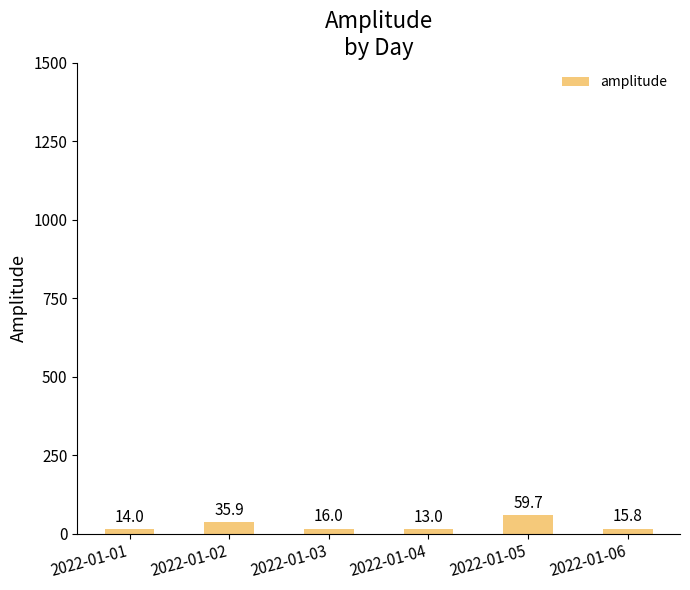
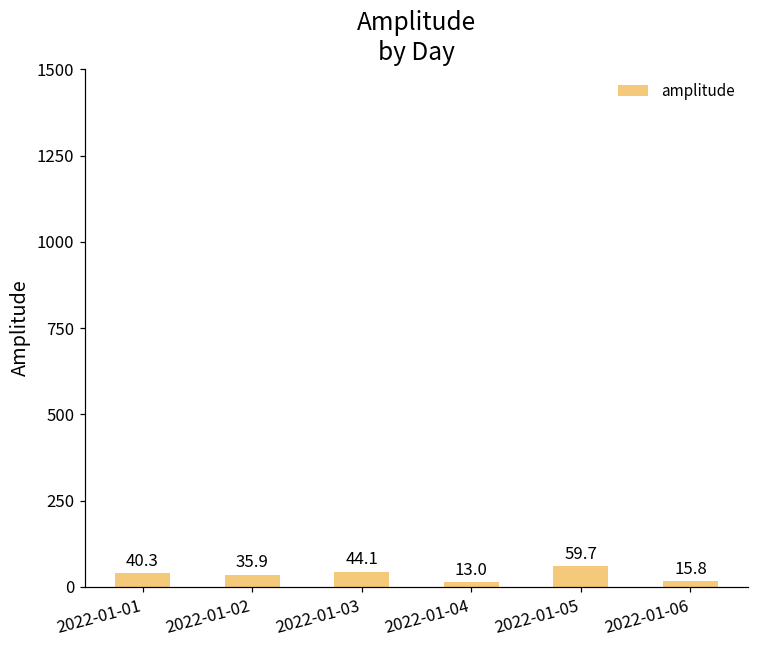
  {
-   "2022-01-01": 14.0,
+   "2022-01-01": 40.3,
    "2022-01-02": 35.9,
-   "2022-01-03": 16.0,
+   "2022-01-03": 44.1,
    "2022-01-04": 13.0,
    "2022-01-05": 59.7,
    "2022-01-06": 15.8
  }
